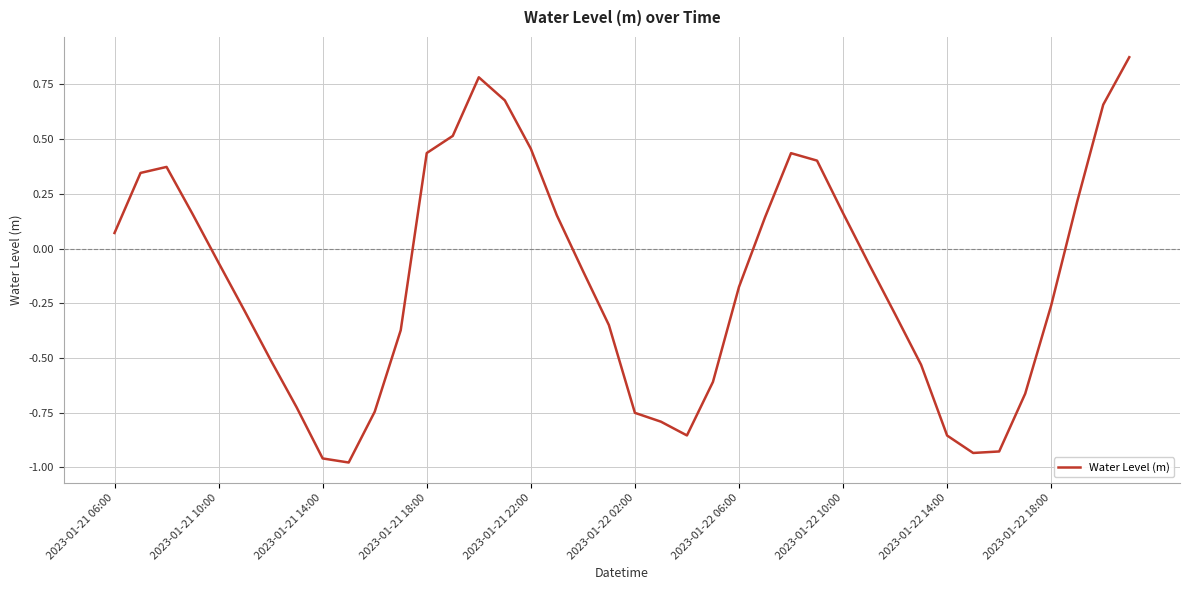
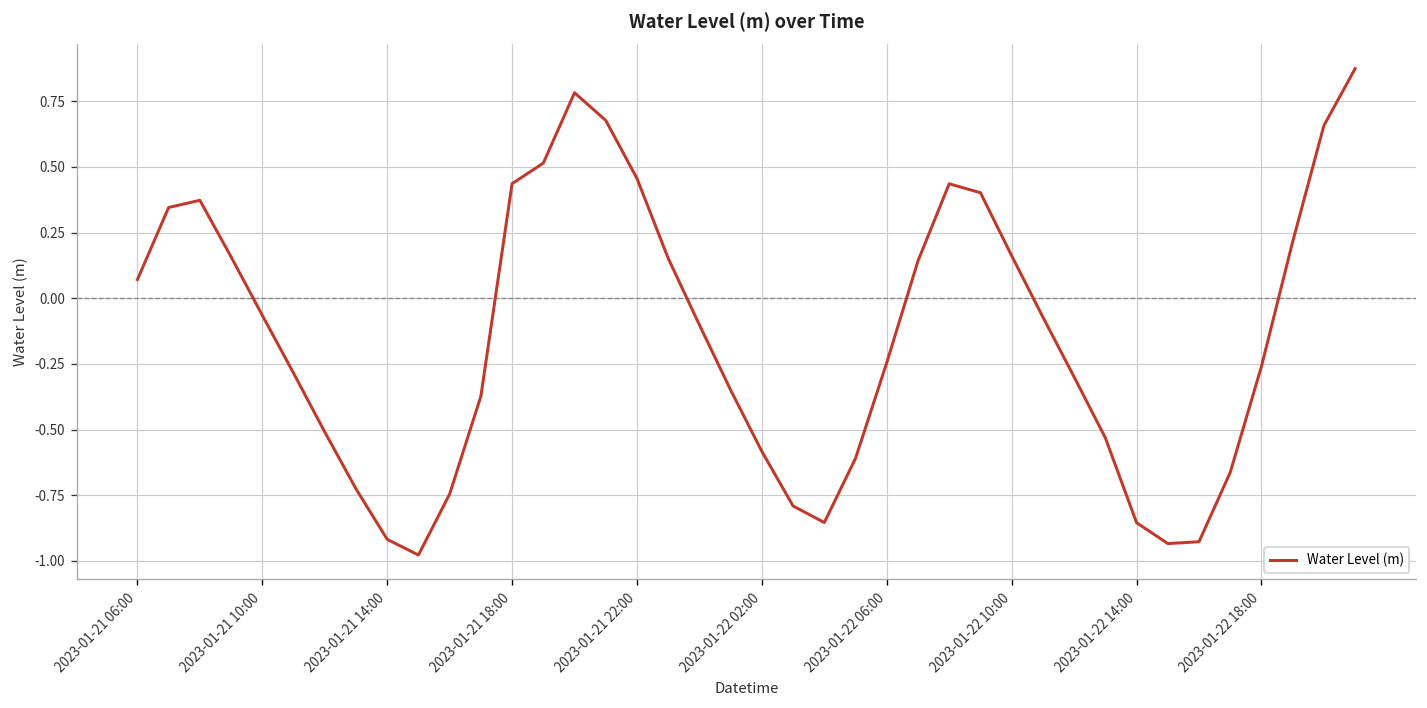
  {
    "2023-01-21 06:00": 0.07,
    "2023-01-21 10:00": -0.07,
-   "2023-01-21 14:00": -0.96,
+   "2023-01-21 14:00": -0.92,
    "2023-01-21 18:00": 0.44,
    "2023-01-21 22:00": 0.46,
-   "2023-01-22 02:00": -0.75,
-   "2023-01-22 06:00": -0.18,
+   "2023-01-22 02:00": -0.58,
+   "2023-01-22 06:00": -0.25,
    "2023-01-22 10:00": 0.16,
    "2023-01-22 14:00": -0.85,
    "2023-01-22 18:00": -0.26
  }
